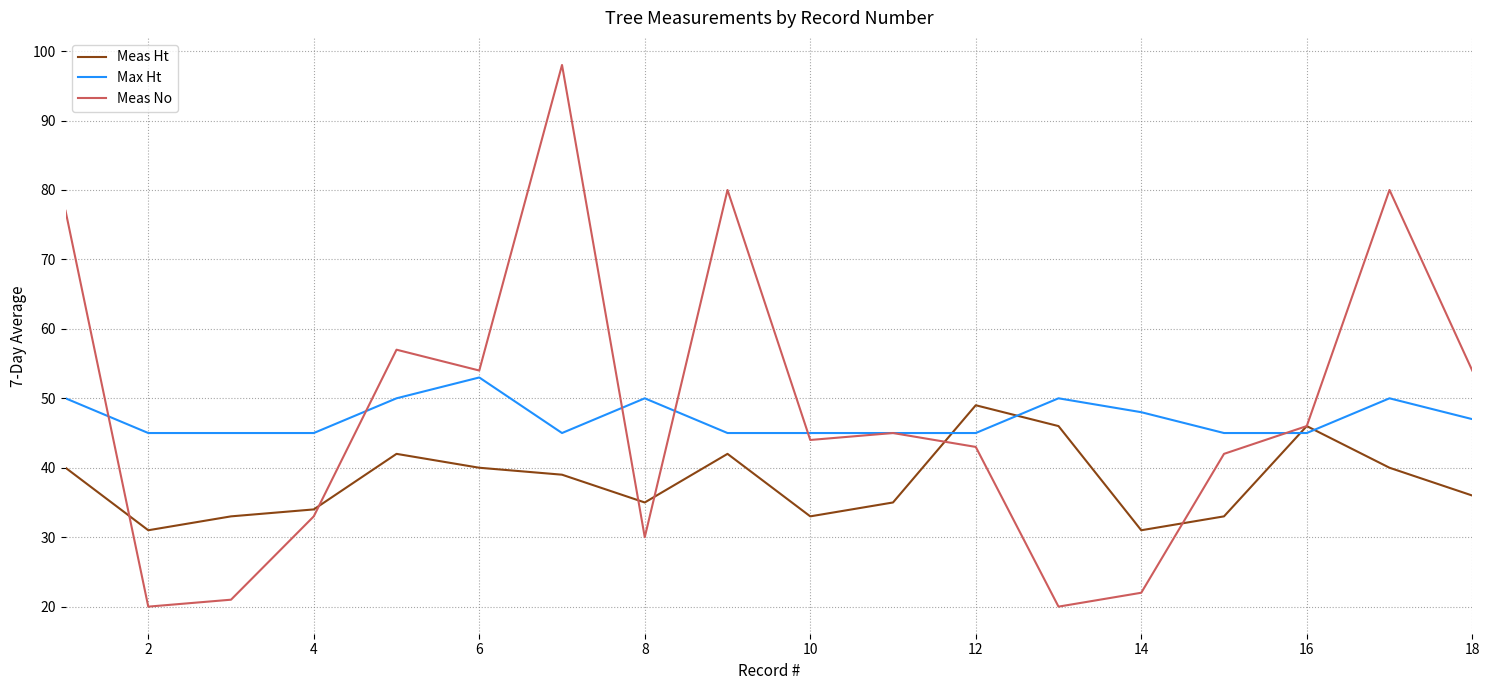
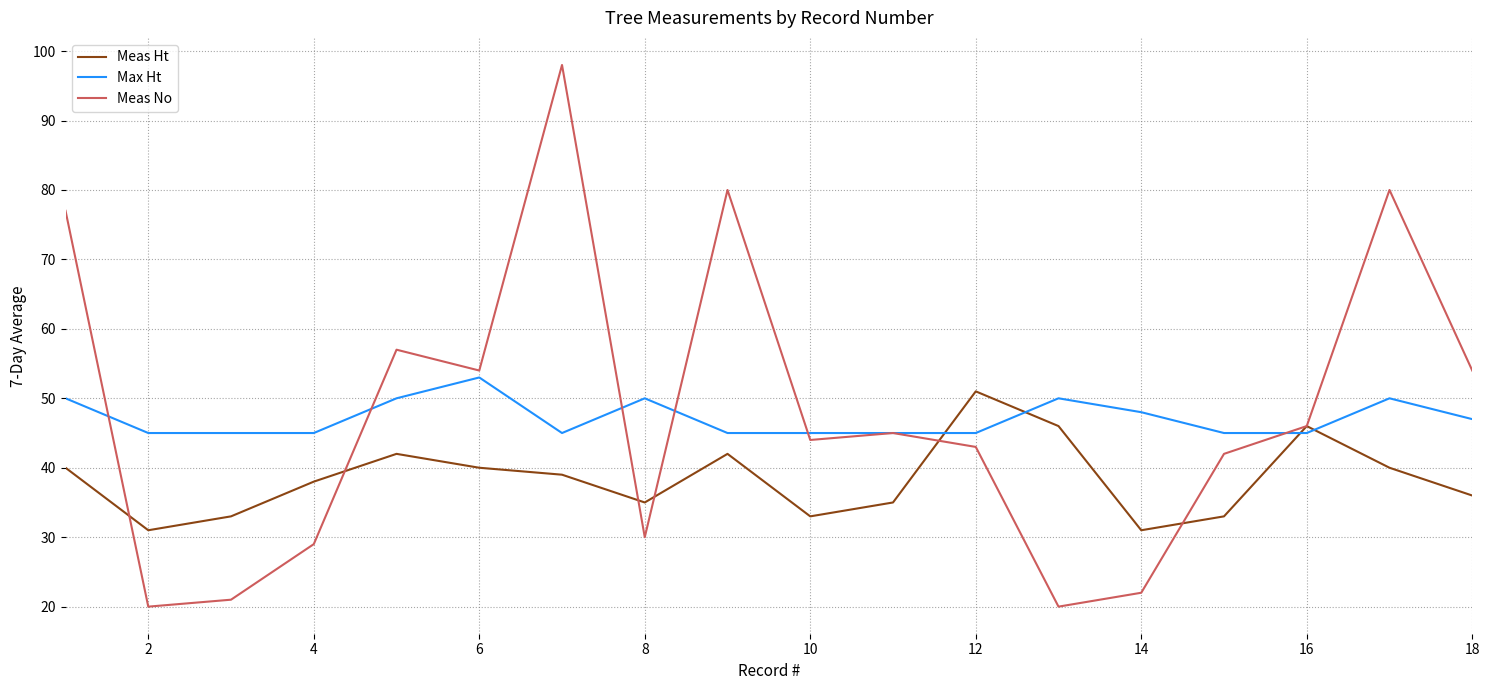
  {
    "Meas Ht": {
      "2": 31,
-     "4": 34,
+     "4": 38,
      "6": 40,
      "8": 35,
      "10": 33,
-     "12": 49,
+     "12": 51,
      "14": 31,
      "18": 36
    },
    "Max Ht": {
      "2": 45,
      "4": 45,
      "6": 53,
      "8": 50,
      "10": 45,
      "12": 45,
      "14": 48,
      "16": 45,
      "18": 47
    },
    "Meas No": {
      "2": 20,
-     "4": 33,
+     "4": 29,
      "6": 54,
      "8": 30,
      "10": 44,
      "12": 43,
      "14": 22,
      "18": 54
    }
  }
